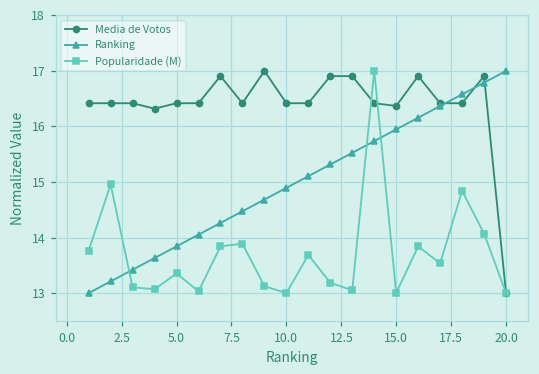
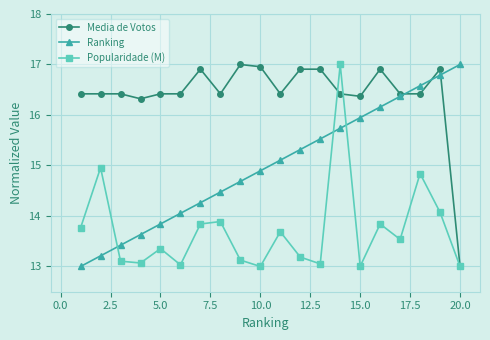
  {
    "Media de Votos": {
      "5.0": 16.4,
-     "10.0": 16.4,
+     "10.0": 17.0,
      "15.0": 16.4
    }
  }
